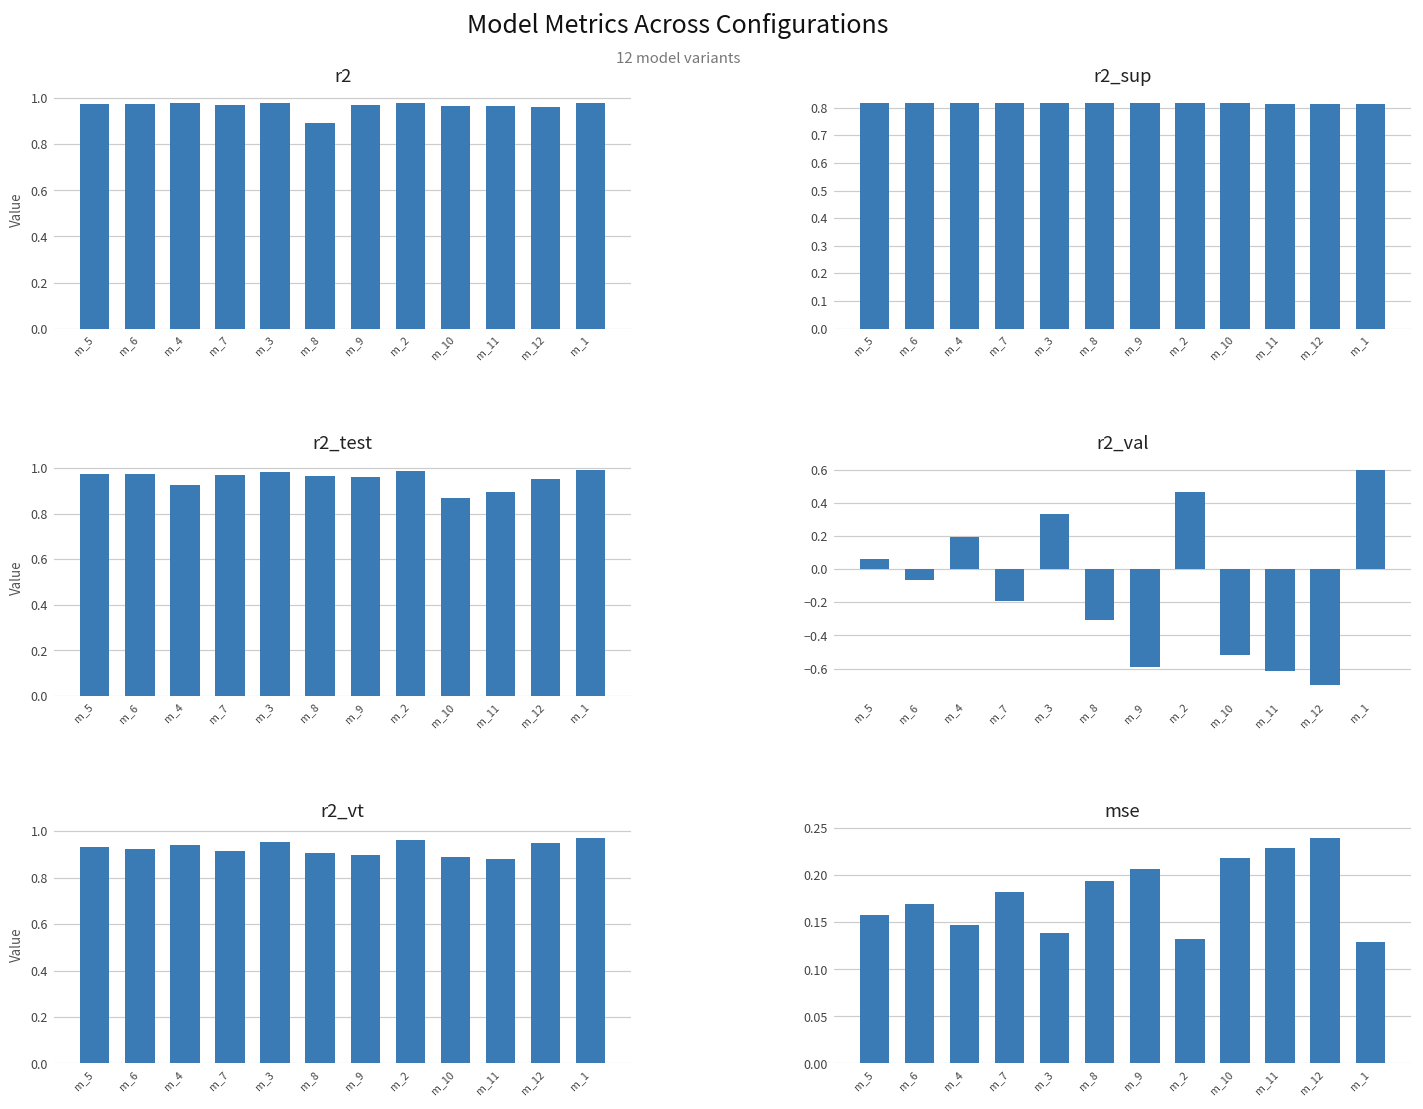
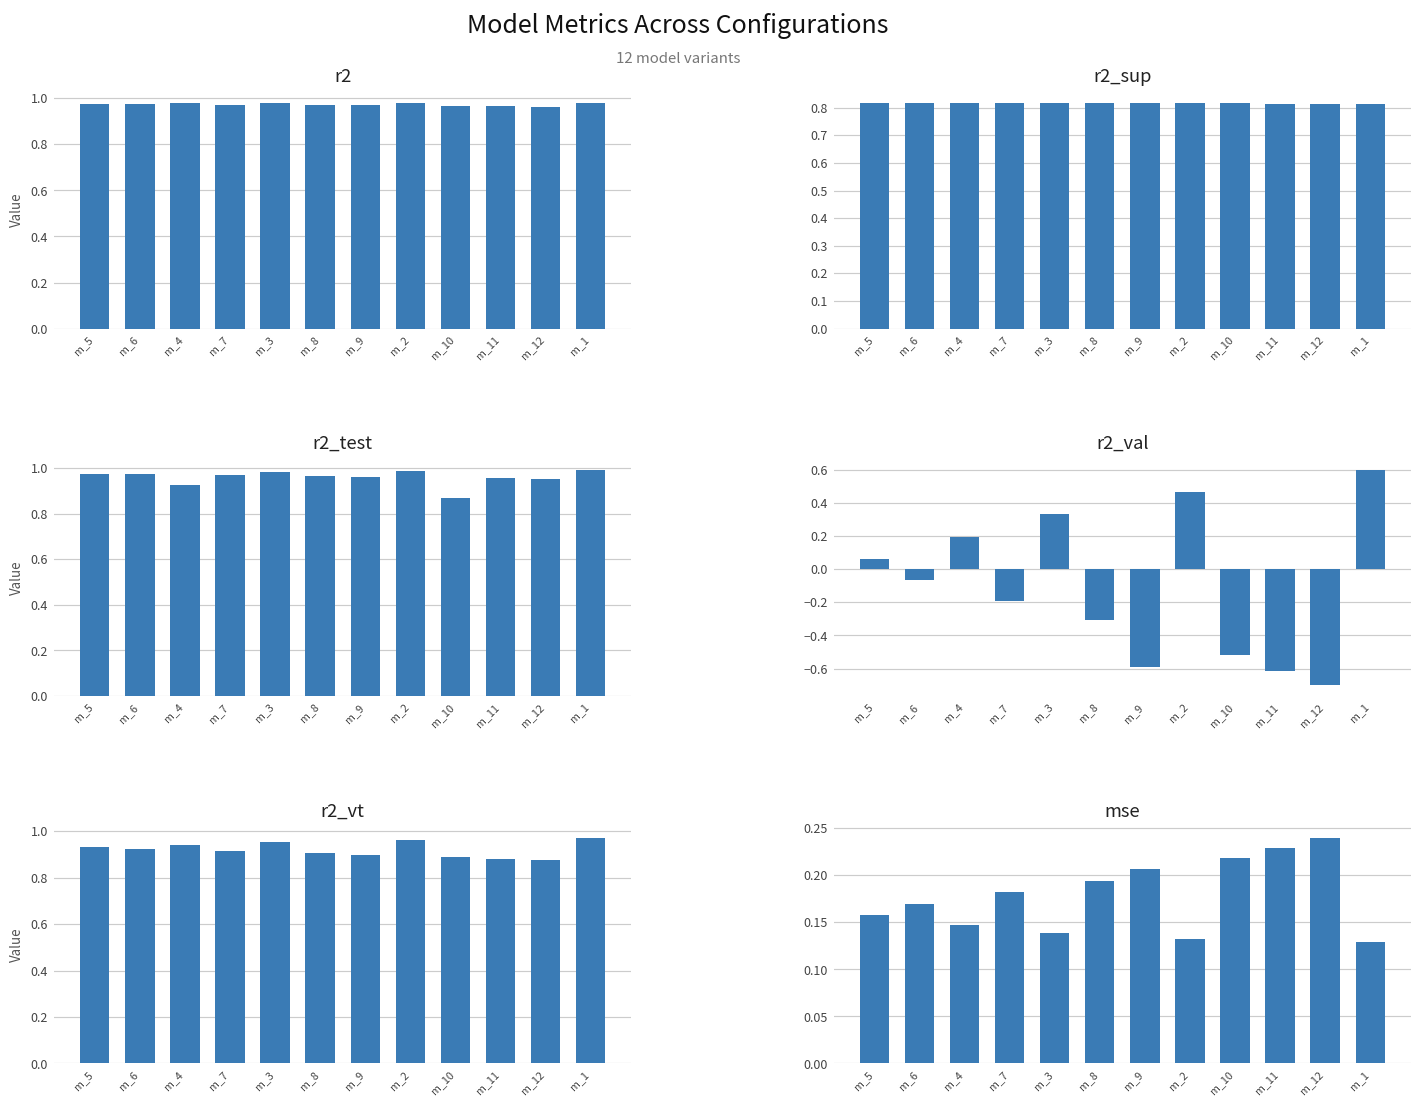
  {
    "r2": {
      "m_5": 0.98,
      "m_6": 0.97,
      "m_4": 0.98,
      "m_7": 0.97,
      "m_3": 0.98,
-     "m_8": 0.89,
+     "m_8": 0.97,
      "m_9": 0.97,
      "m_2": 0.98,
      "m_10": 0.97,
      "m_11": 0.97,
      "m_12": 0.96,
      "m_1": 0.98
    },
    "r2_sup": {
      "m_5": 0.82,
      "m_6": 0.82,
      "m_4": 0.82,
      "m_7": 0.82,
      "m_3": 0.82,
      "m_8": 0.82,
      "m_9": 0.82,
      "m_2": 0.82,
      "m_10": 0.82,
      "m_11": 0.82,
      "m_12": 0.81,
      "m_1": 0.81
    },
    "r2_test": {
      "m_5": 0.98,
      "m_6": 0.97,
      "m_4": 0.93,
      "m_7": 0.97,
      "m_3": 0.98,
      "m_8": 0.97,
      "m_9": 0.96,
      "m_2": 0.99,
      "m_10": 0.87,
-     "m_11": 0.90,
+     "m_11": 0.96,
      "m_12": 0.95,
      "m_1": 0.99
    },
    "r2_val": {
      "m_5": 0.06,
      "m_6": -0.07,
      "m_4": 0.20,
      "m_7": -0.19,
      "m_3": 0.33,
      "m_8": -0.31,
      "m_9": -0.59,
      "m_2": 0.47,
      "m_10": -0.52,
      "m_11": -0.61,
      "m_12": -0.70,
      "m_1": 0.60
    },
    "r2_vt": {
      "m_5": 0.93,
      "m_6": 0.92,
      "m_4": 0.94,
      "m_7": 0.91,
      "m_3": 0.95,
      "m_8": 0.91,
      "m_9": 0.90,
      "m_2": 0.96,
      "m_10": 0.89,
      "m_11": 0.88,
-     "m_12": 0.95,
+     "m_12": 0.88,
      "m_1": 0.97
    },
    "mse": {
      "m_5": 0.16,
      "m_6": 0.17,
      "m_4": 0.15,
      "m_7": 0.18,
      "m_3": 0.14,
      "m_8": 0.19,
      "m_9": 0.21,
      "m_2": 0.13,
      "m_10": 0.22,
      "m_11": 0.23,
      "m_12": 0.24,
      "m_1": 0.13
    }
  }
